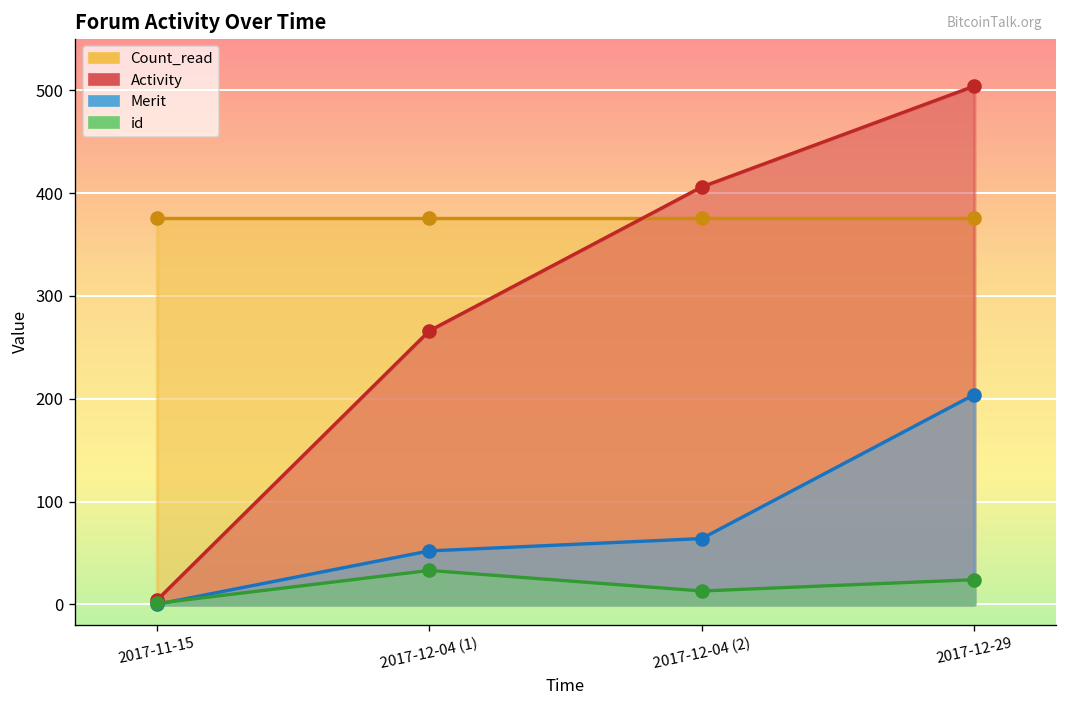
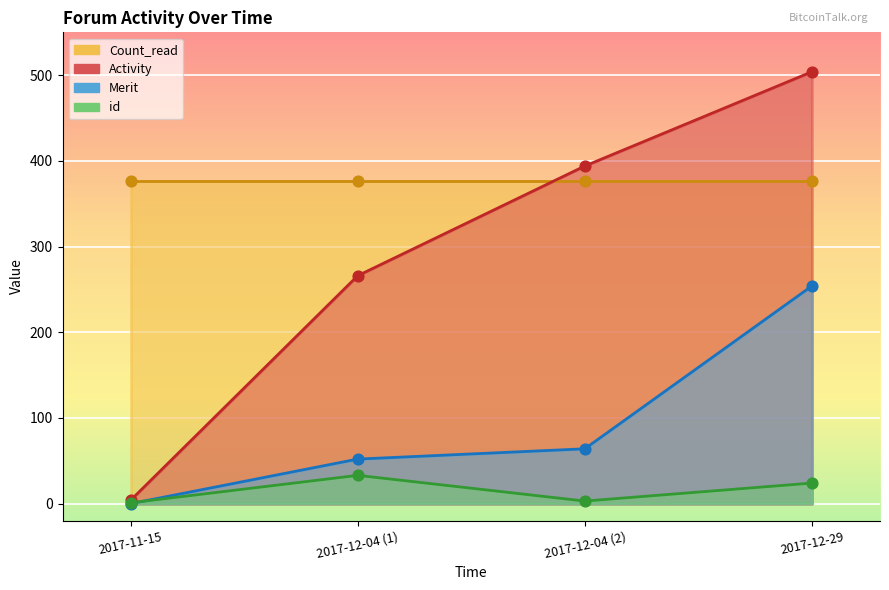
  {
    "Count_read": {
      "2017-11-15": 380,
      "2017-12-04 (1)": 380,
      "2017-12-04 (2)": 380,
      "2017-12-29": 380
    },
    "Activity": {
      "2017-11-15": 0,
      "2017-12-04 (1)": 270,
-     "2017-12-04 (2)": 410,
+     "2017-12-04 (2)": 390,
      "2017-12-29": 500
    },
    "Merit": {
      "2017-12-04 (1)": 50,
      "2017-12-04 (2)": 60,
-     "2017-12-29": 200
+     "2017-12-29": 250
    },
    "id": {
      "2017-12-04 (1)": 30,
-     "2017-12-04 (2)": 10,
+     "2017-12-04 (2)": 0,
      "2017-12-29": 20
    }
  }
